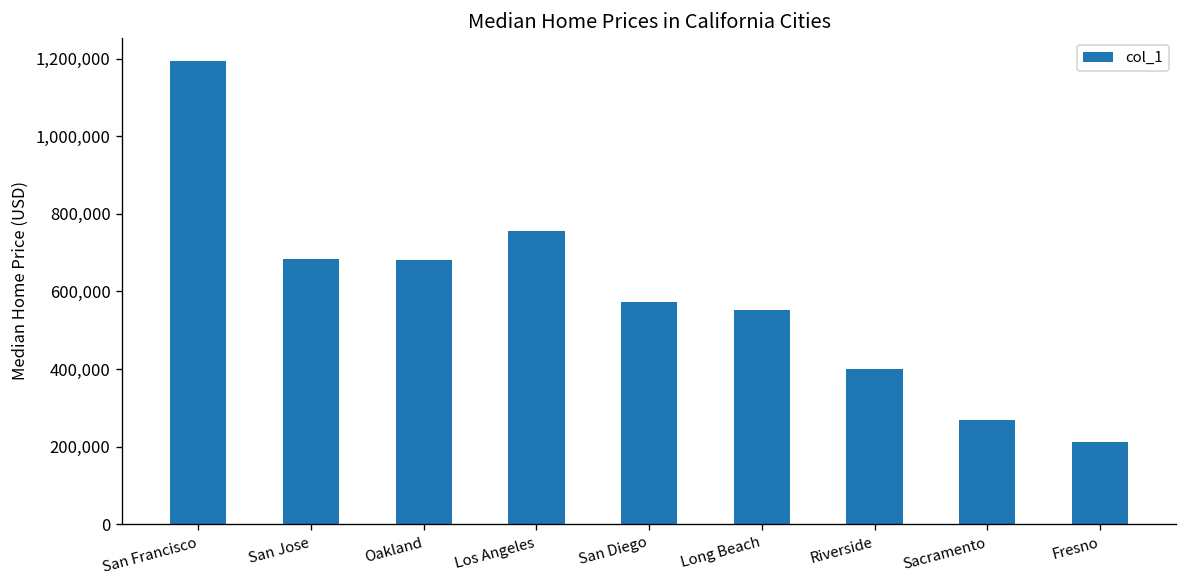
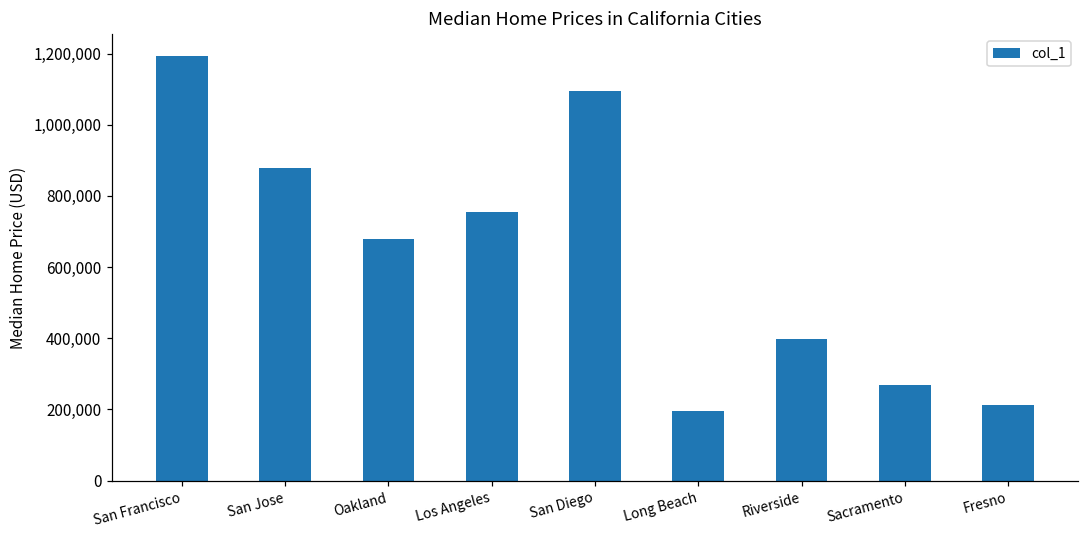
  {
    "San Francisco": "1,190,000",
-   "San Jose": "680,000",
+   "San Jose": "880,000",
    "Oakland": "680,000",
    "Los Angeles": "750,000",
-   "San Diego": "570,000",
-   "Long Beach": "550,000",
+   "San Diego": "1,090,000",
+   "Long Beach": "200,000",
    "Riverside": "400,000",
    "Sacramento": "270,000",
    "Fresno": "210,000"
  }
